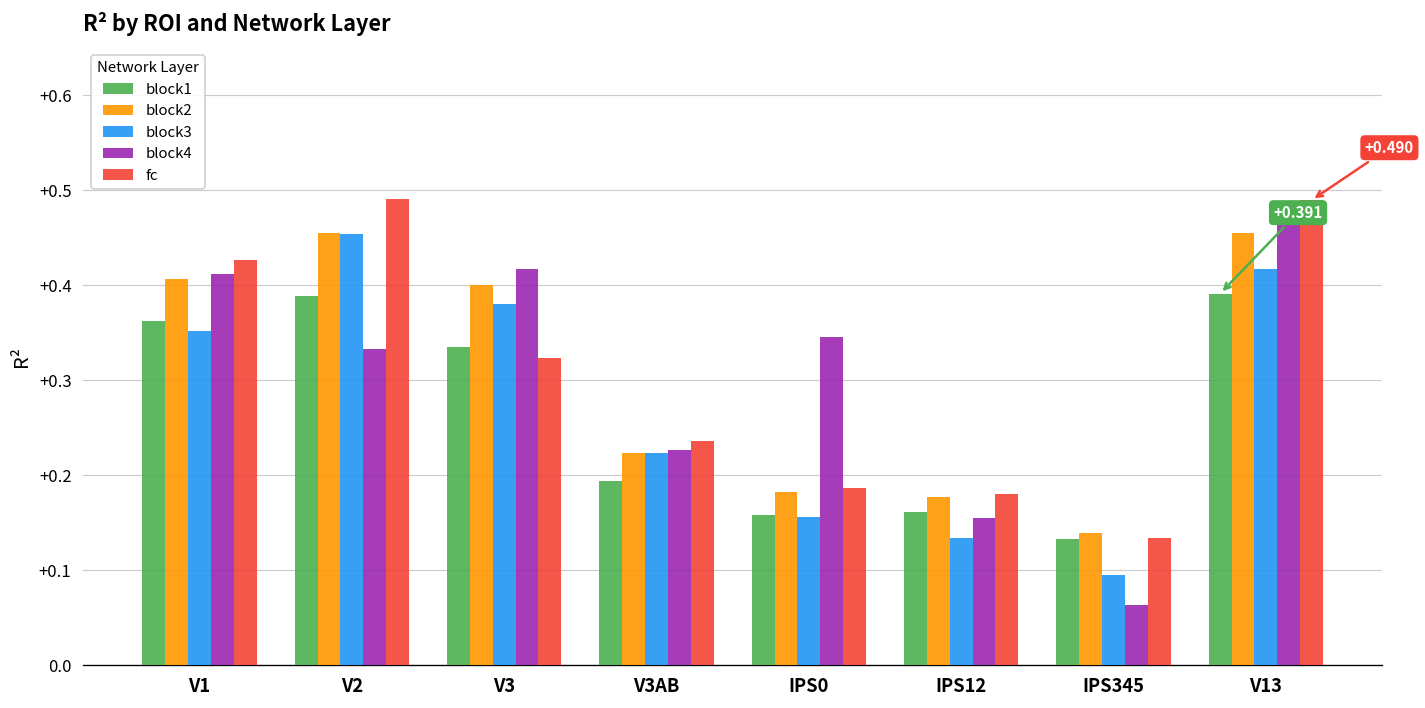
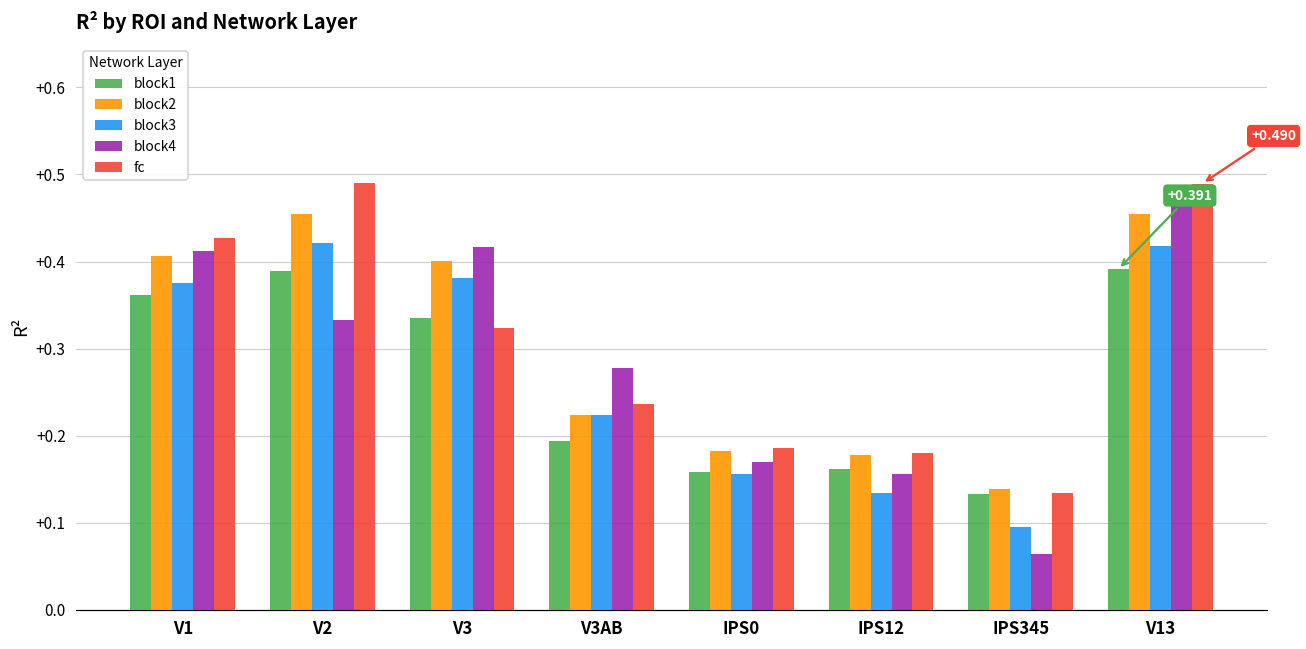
  {
    "block1": {
      "V1": "+0.36",
      "V2": "+0.39",
      "V3": "+0.34",
      "V3AB": "+0.19",
      "IPS0": "+0.16",
      "IPS12": "+0.16",
      "IPS345": "+0.13",
      "V13": "+0.39"
    },
    "block2": {
      "V1": "+0.41",
      "V2": "+0.45",
      "V3": "+0.40",
      "V3AB": "+0.22",
      "IPS0": "+0.18",
      "IPS12": "+0.18",
      "IPS345": "+0.14"
    },
    "block3": {
-     "V1": "+0.35",
-     "V2": "+0.45",
+     "V1": "+0.38",
+     "V2": "+0.42",
      "V3": "+0.38",
      "V3AB": "+0.22",
      "IPS0": "+0.16",
      "IPS12": "+0.13",
      "IPS345": "+0.09"
    },
    "block4": {
      "V1": "+0.41",
      "V2": "+0.33",
      "V3": "+0.42",
-     "V3AB": "+0.23",
-     "IPS0": "+0.35",
+     "V3AB": "+0.28",
+     "IPS0": "+0.17",
      "IPS12": "+0.16",
      "IPS345": "+0.06"
    },
    "fc": {
      "V1": "+0.43",
      "V2": "+0.49",
      "V3": "+0.32",
      "V3AB": "+0.24",
      "IPS0": "+0.19",
      "IPS12": "+0.18",
      "IPS345": "+0.13",
      "V13": "+0.49"
    }
  }
